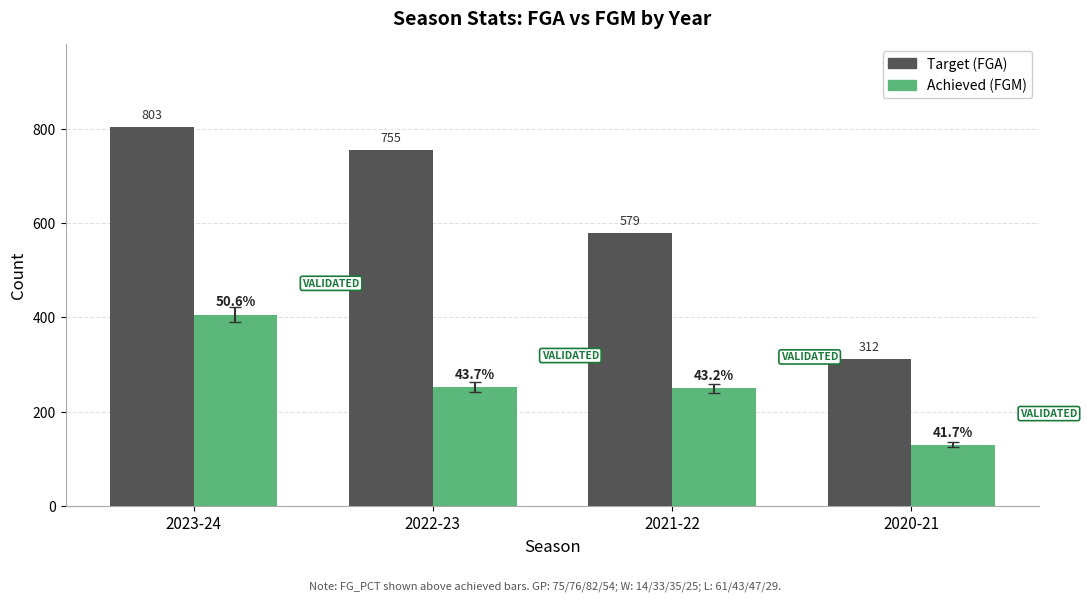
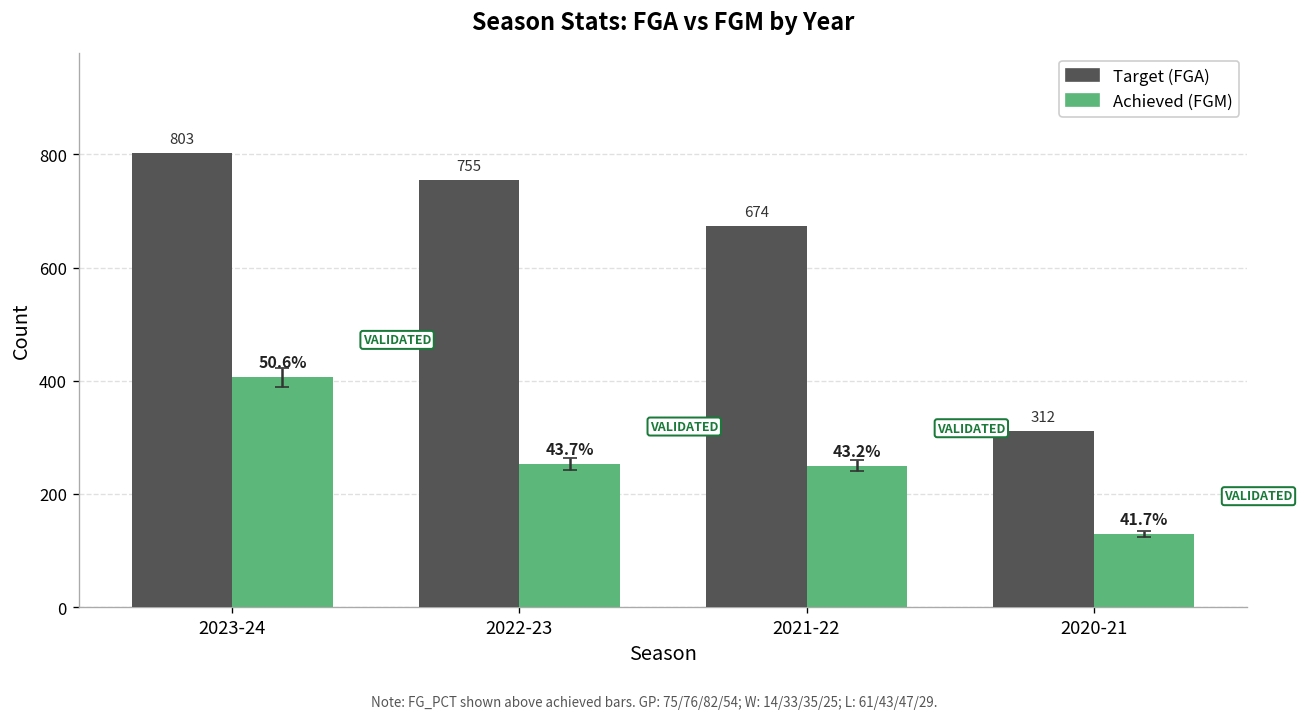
  {
    "Target (FGA)": {
      "2023-24": 803,
      "2022-23": 755,
-     "2021-22": 579,
+     "2021-22": 674,
      "2020-21": 312
    },
    "Achieved (FGM)": {
      "2023-24": 410,
      "2022-23": 250,
      "2021-22": 250,
      "2020-21": 130
    }
  }
